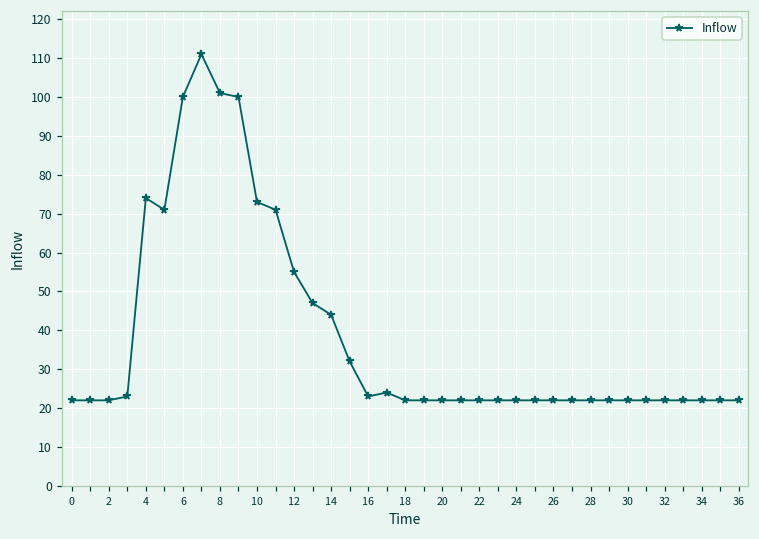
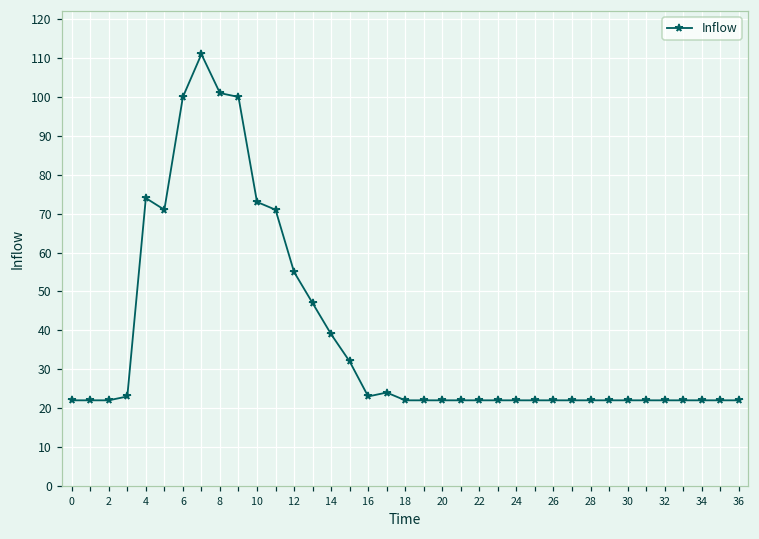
  {
    "0": 22,
    "2": 22,
    "4": 74,
    "6": 100,
    "8": 101,
    "10": 73,
    "12": 55,
-   "14": 44,
+   "14": 39,
    "16": 23,
    "18": 22,
    "20": 22,
    "22": 22,
    "24": 22,
    "26": 22,
    "28": 22,
    "30": 22,
    "32": 22,
    "34": 22,
    "36": 22
  }
